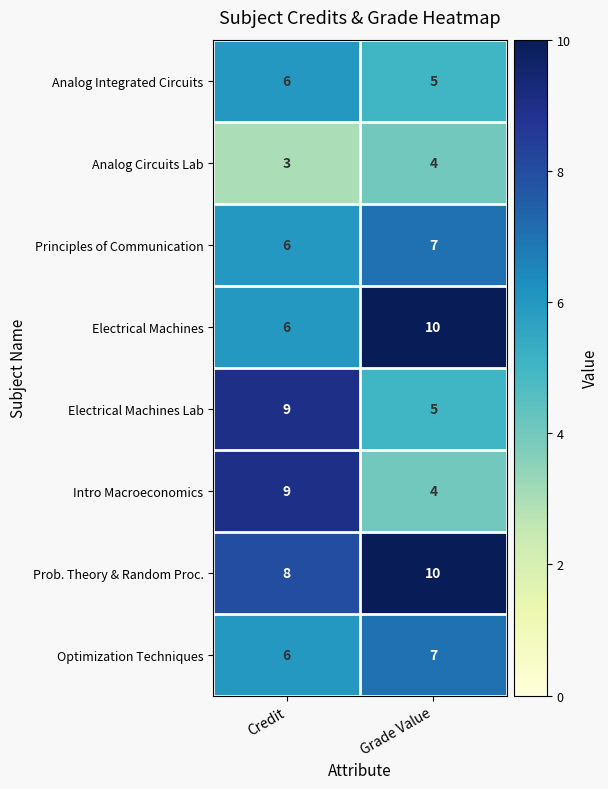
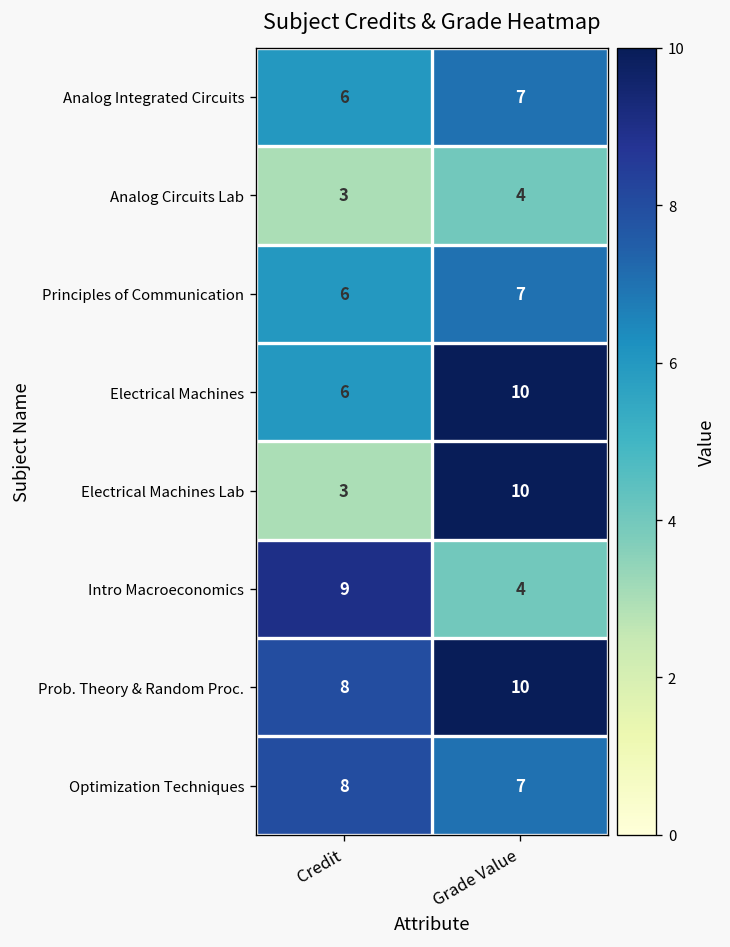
  {
    "Analog Integrated Circuits": {
      "Credit": 6,
-     "Grade Value": 5
+     "Grade Value": 7
    },
    "Analog Circuits Lab": {
      "Credit": 3,
      "Grade Value": 4
    },
    "Principles of Communication": {
      "Credit": 6,
      "Grade Value": 7
    },
    "Electrical Machines": {
      "Credit": 6,
      "Grade Value": 10
    },
    "Electrical Machines Lab": {
-     "Credit": 9,
-     "Grade Value": 5
+     "Credit": 3,
+     "Grade Value": 10
    },
    "Intro Macroeconomics": {
      "Credit": 9,
      "Grade Value": 4
    },
    "Prob. Theory & Random Proc.": {
      "Credit": 8,
      "Grade Value": 10
    },
    "Optimization Techniques": {
-     "Credit": 6,
+     "Credit": 8,
      "Grade Value": 7
    }
  }
